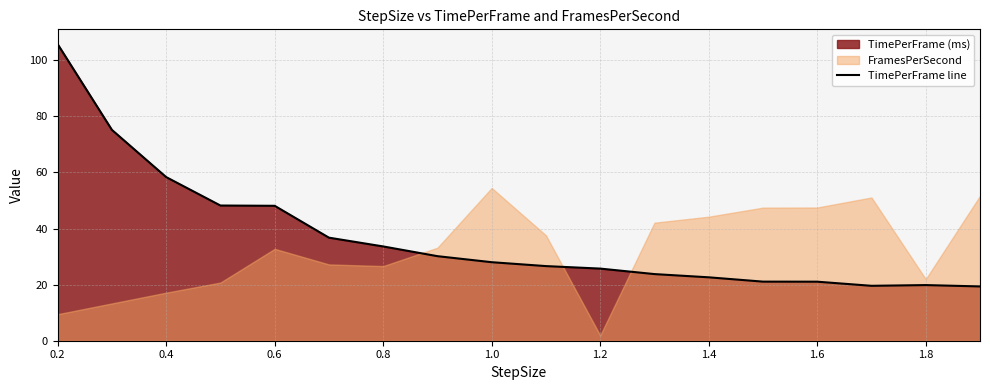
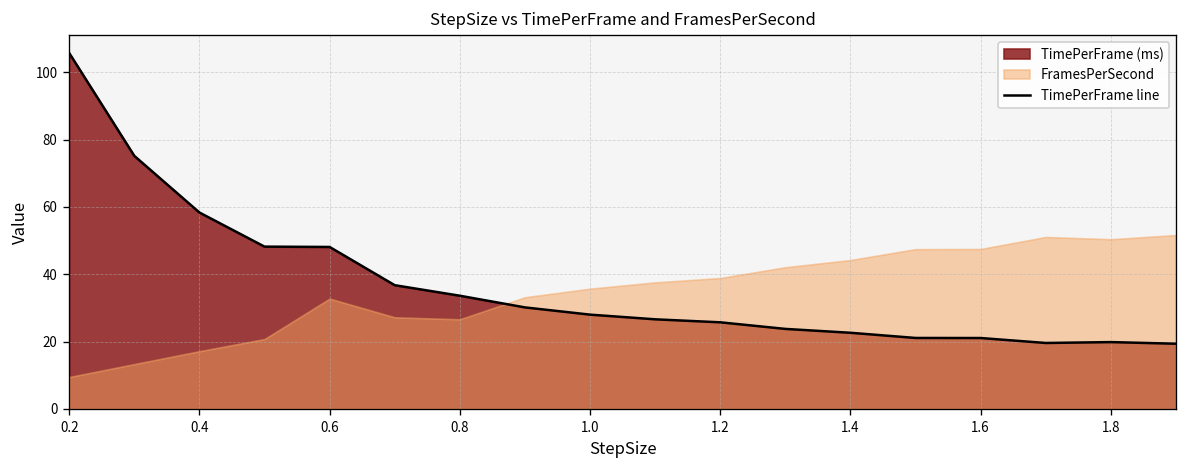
  {
    "TimePerFrame (ms)": {
      "0.2": 106,
      "0.4": 58,
      "0.6": 48,
      "0.8": 34,
      "1.0": 28,
      "1.2": 26,
      "1.4": 23,
      "1.6": 21,
      "1.8": 20
    },
    "FramesPerSecond": {
      "0.2": 9,
      "0.4": 17,
      "0.6": 33,
      "0.8": 27,
-     "1.0": 54,
-     "1.2": 2,
+     "1.0": 36,
+     "1.2": 39,
      "1.4": 44,
      "1.6": 48,
-     "1.8": 22
+     "1.8": 50
    }
  }
